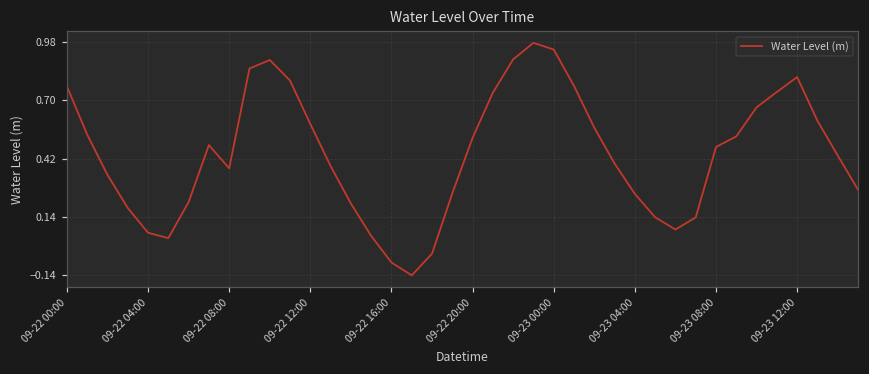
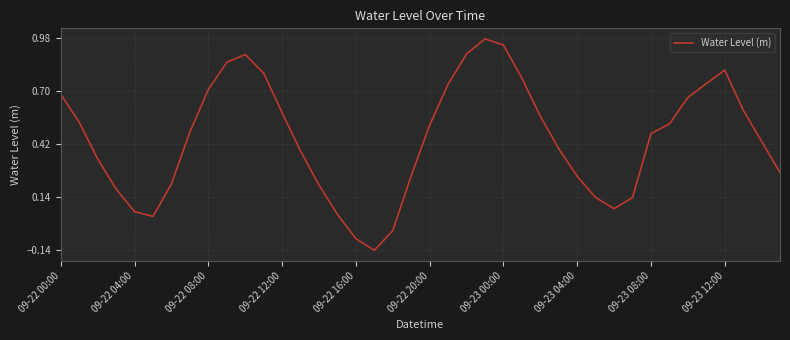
  {
-   "09-22 00:00": 0.77,
+   "09-22 00:00": 0.68,
    "09-22 04:00": 0.06,
-   "09-22 08:00": 0.37,
+   "09-22 08:00": 0.71,
    "09-22 12:00": 0.59,
    "09-22 16:00": -0.08,
    "09-22 20:00": 0.52,
    "09-23 00:00": 0.94,
    "09-23 04:00": 0.25,
    "09-23 08:00": 0.48,
    "09-23 12:00": 0.81
  }
